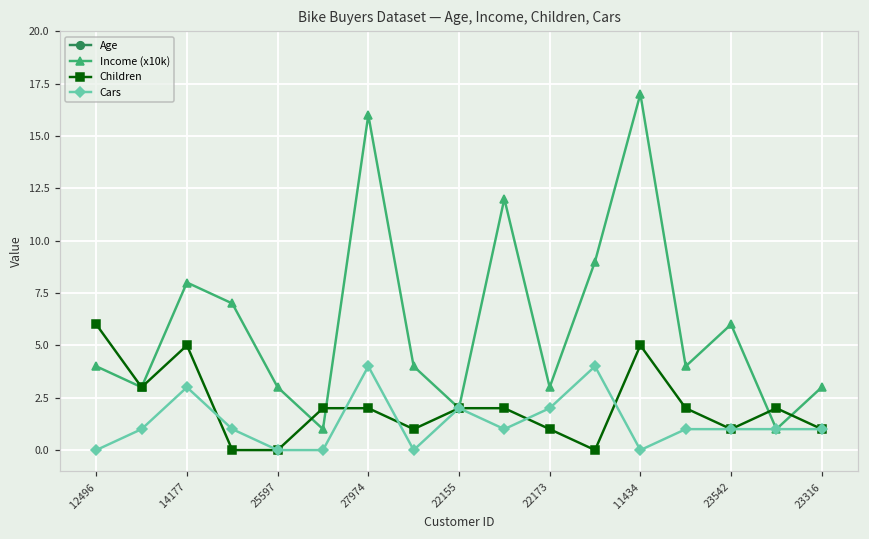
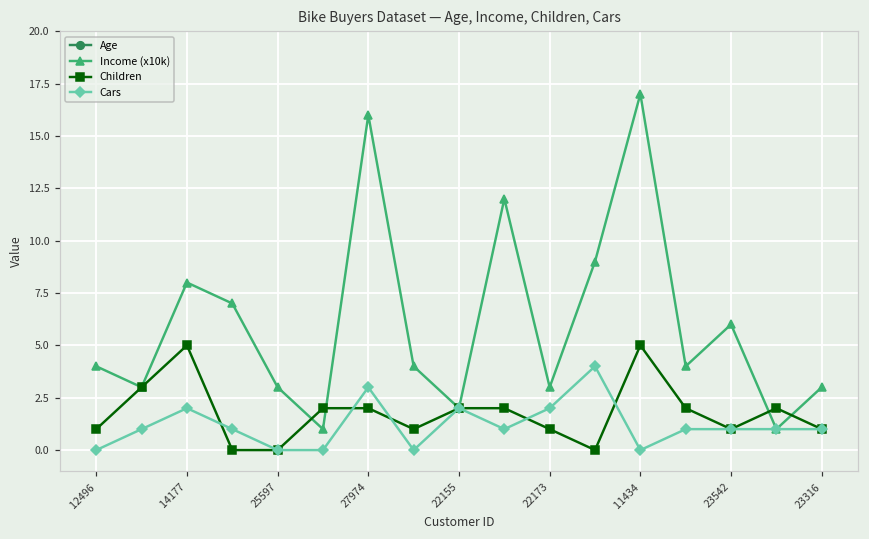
  {
    "Children": {
-     "12496": 6,
+     "12496": 1,
      "14177": 5,
      "27974": 2,
      "22173": 1,
      "11434": 5
    },
    "Cars": {
      "12496": 0,
-     "14177": 3,
-     "27974": 4,
+     "14177": 2,
+     "27974": 3,
      "22173": 2,
      "11434": 0
    }
  }
